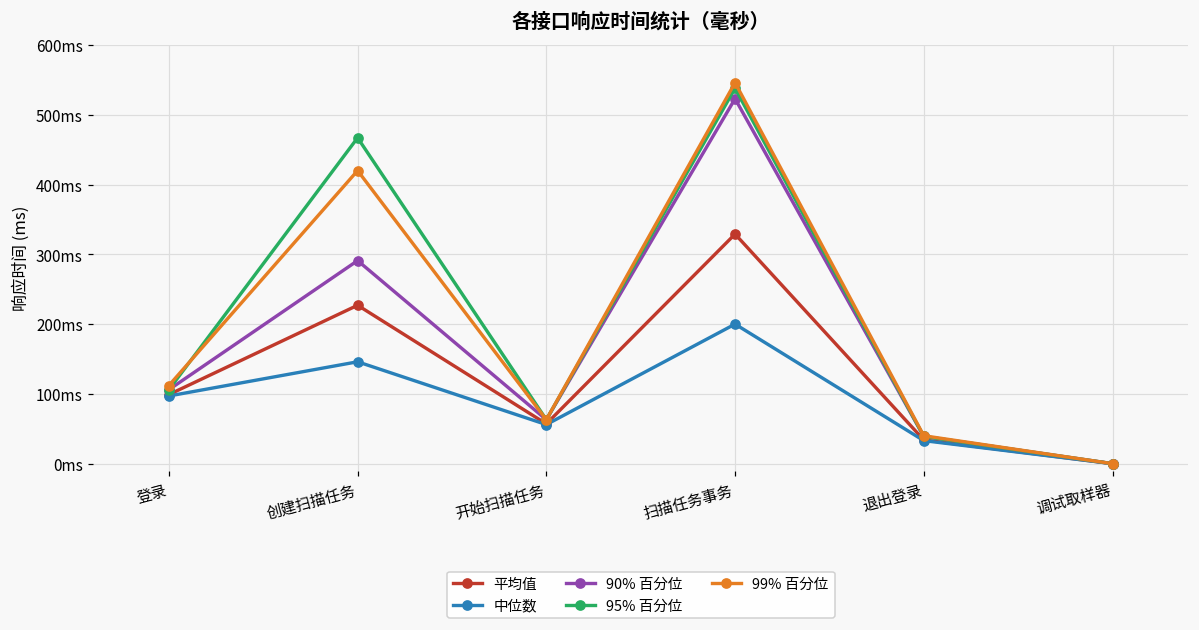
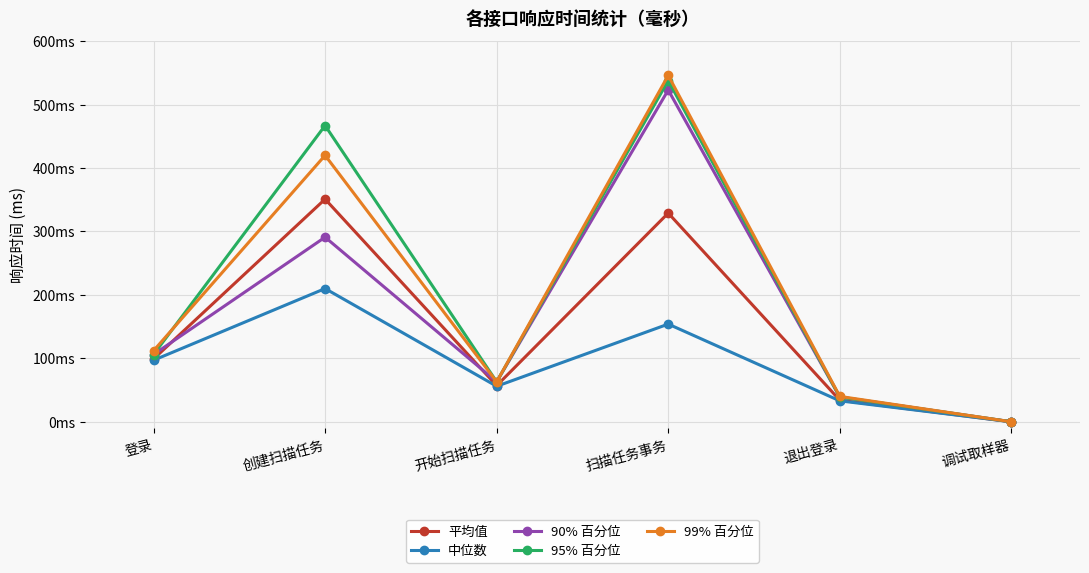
  {
    "平均值": {
-     "创建扫描任务": "230ms",
+     "创建扫描任务": "350ms",
      "扫描任务事务": "330ms"
    },
    "中位数": {
-     "创建扫描任务": "150ms",
-     "扫描任务事务": "200ms"
+     "创建扫描任务": "210ms",
+     "扫描任务事务": "150ms"
    },
    "90% 百分位": {
      "创建扫描任务": "290ms",
      "扫描任务事务": "520ms"
    },
    "95% 百分位": {
      "创建扫描任务": "470ms",
      "扫描任务事务": "540ms"
    },
    "99% 百分位": {
      "登录": "110ms",
      "创建扫描任务": "420ms",
      "扫描任务事务": "550ms"
    }
  }
